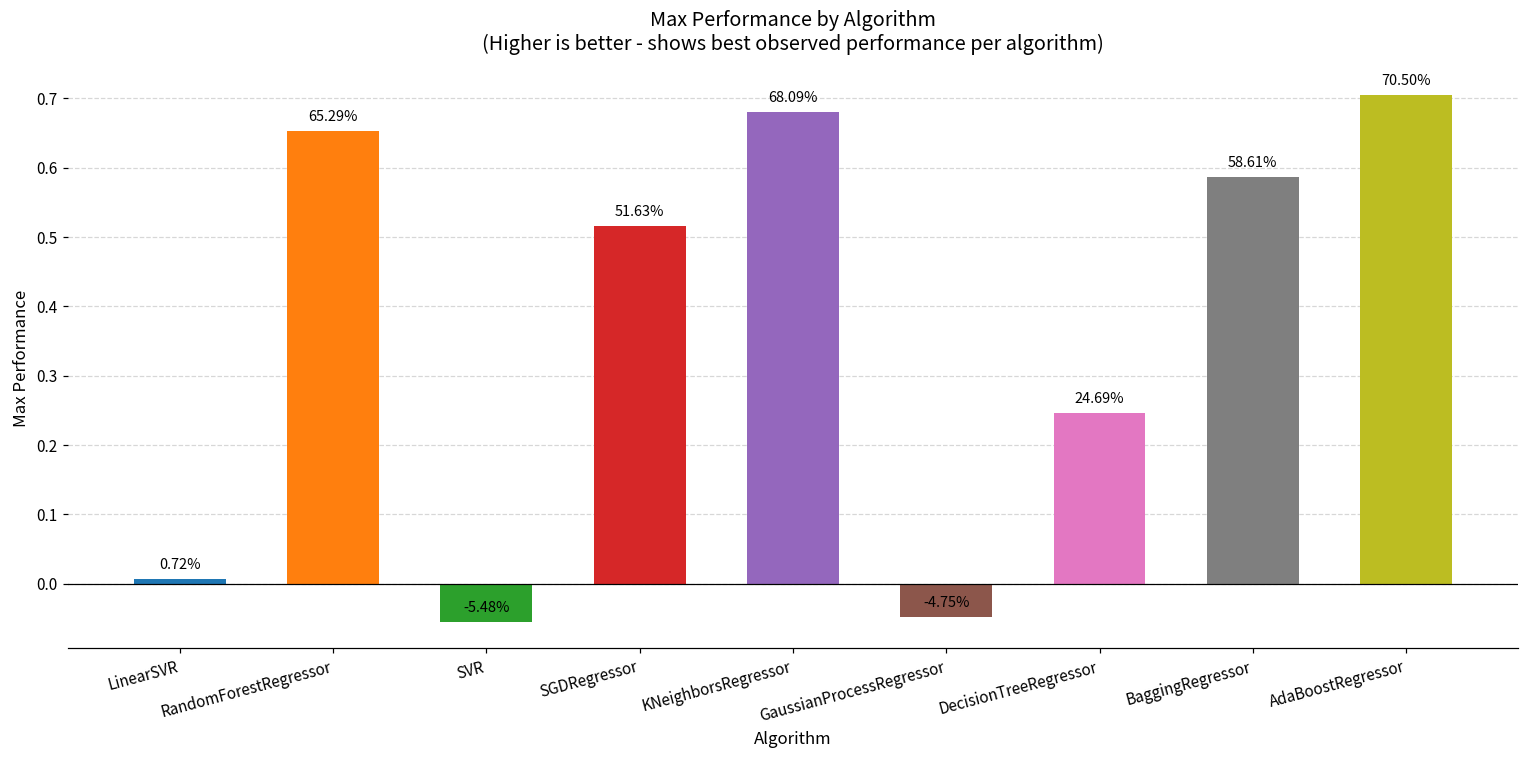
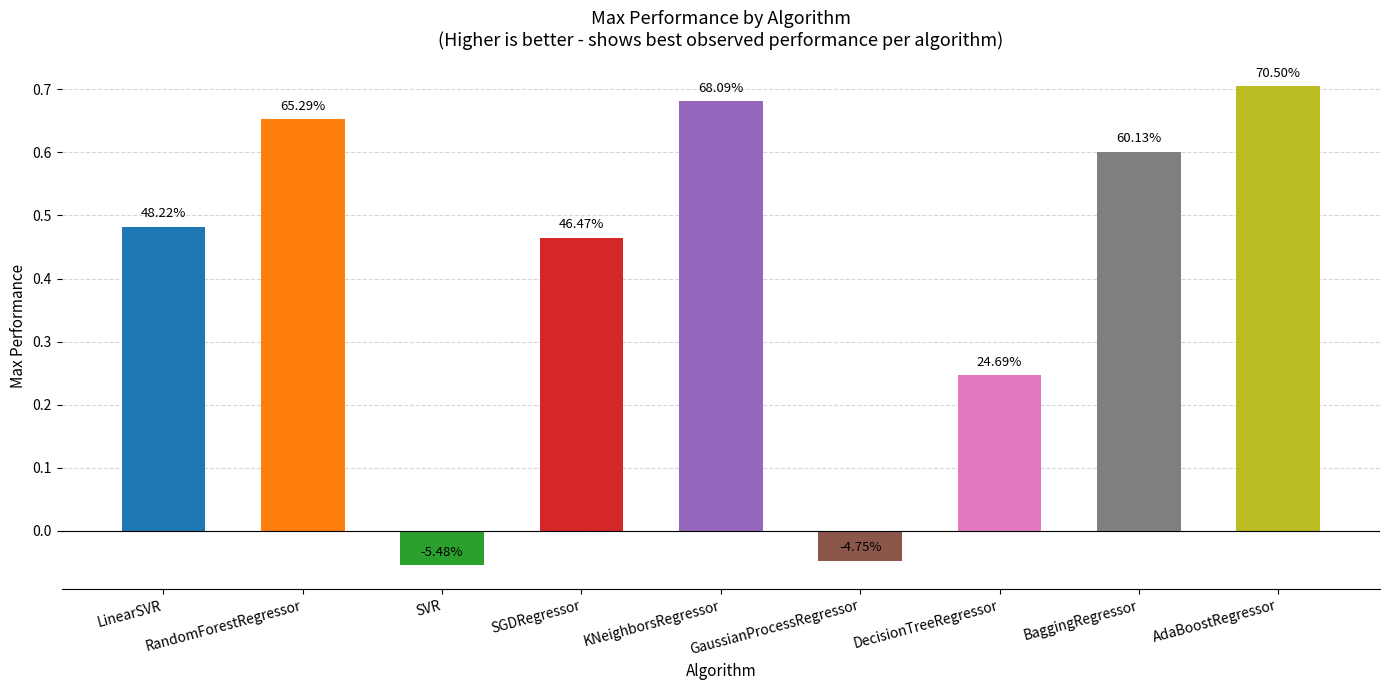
  {
-   "LinearSVR": "0.72%",
+   "LinearSVR": "48.22%",
    "RandomForestRegressor": "65.29%",
    "SVR": "-5.48%",
-   "SGDRegressor": "51.63%",
+   "SGDRegressor": "46.47%",
    "KNeighborsRegressor": "68.09%",
    "GaussianProcessRegressor": "-4.75%",
    "DecisionTreeRegressor": "24.69%",
-   "BaggingRegressor": "58.61%",
+   "BaggingRegressor": "60.13%",
    "AdaBoostRegressor": "70.50%"
  }
